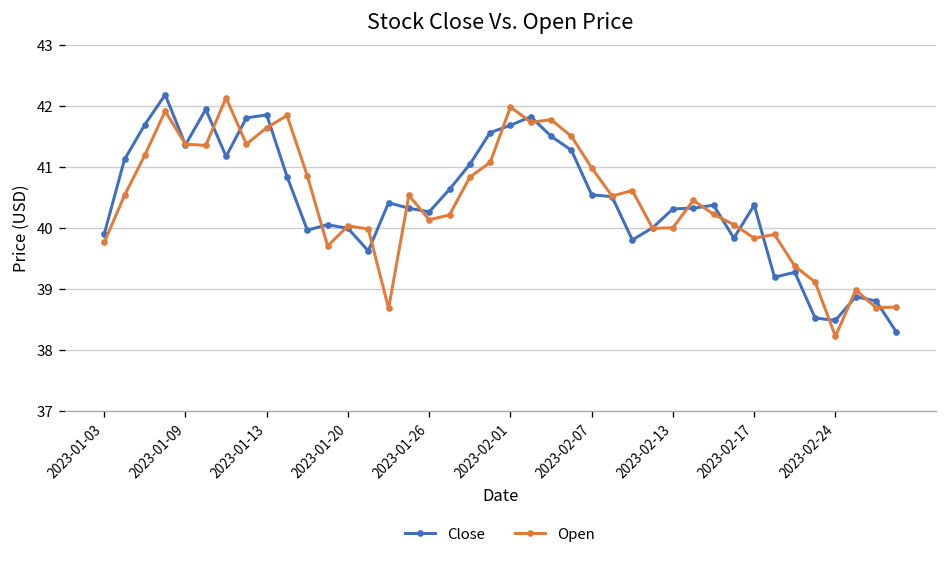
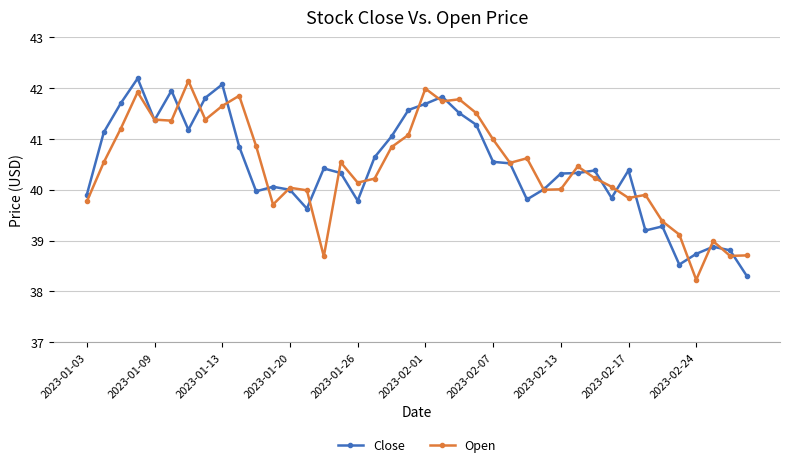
  {
    "Close": {
      "2023-01-03": 39.9,
-     "2023-01-13": 41.9,
-     "2023-01-26": 40.3,
+     "2023-01-13": 42.1,
+     "2023-01-26": 39.8,
      "2023-02-01": 41.7,
      "2023-02-07": 40.5,
      "2023-02-13": 40.3,
      "2023-02-17": 40.4,
-     "2023-02-24": 38.5
+     "2023-02-24": 38.7
    },
    "Open": {
      "2023-01-03": 39.8,
      "2023-01-13": 41.7,
      "2023-01-26": 40.1,
      "2023-02-01": 42.0,
      "2023-02-07": 41.0,
      "2023-02-13": 40.0,
      "2023-02-17": 39.8,
      "2023-02-24": 38.2
    }
  }
